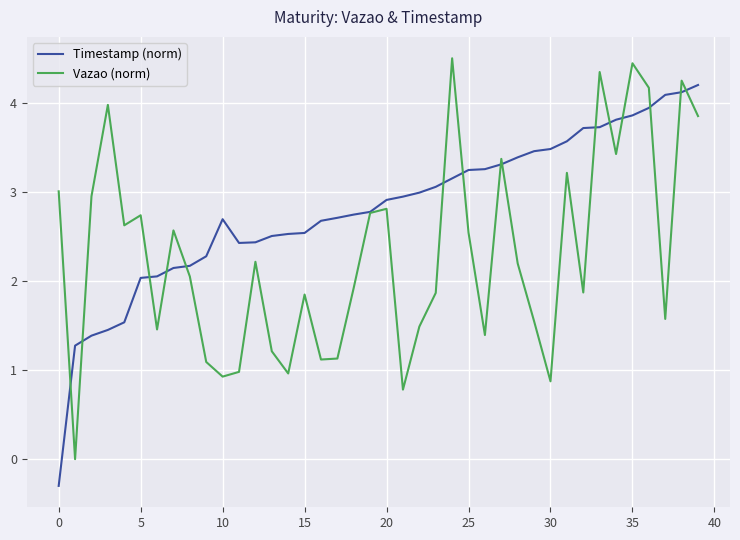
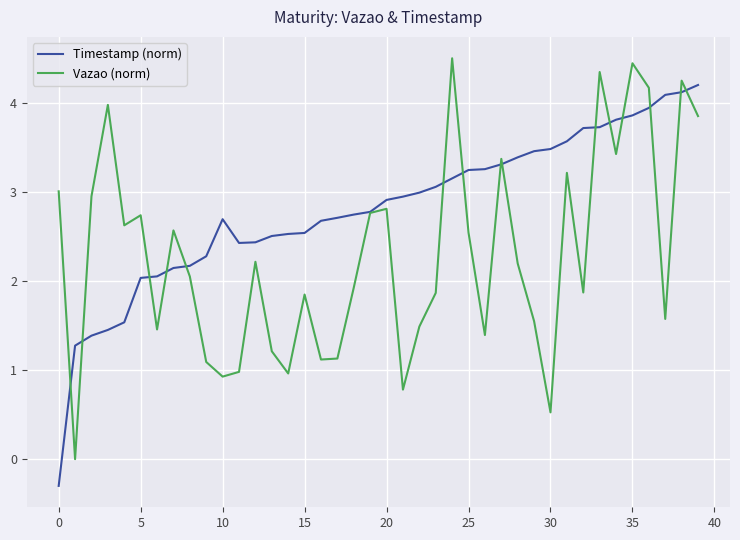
  {
    "Timestamp (norm)": {
      "0": -0.3,
      "5": 2.0,
      "10": 2.7,
      "15": 2.5,
      "20": 2.9,
      "25": 3.2,
      "30": 3.5,
      "35": 3.9
    },
    "Vazao (norm)": {
      "0": 3.0,
      "5": 2.7,
      "10": 0.9,
      "15": 1.8,
      "20": 2.8,
      "25": 2.5,
-     "30": 0.9,
+     "30": 0.5,
      "35": 4.4
    }
  }
